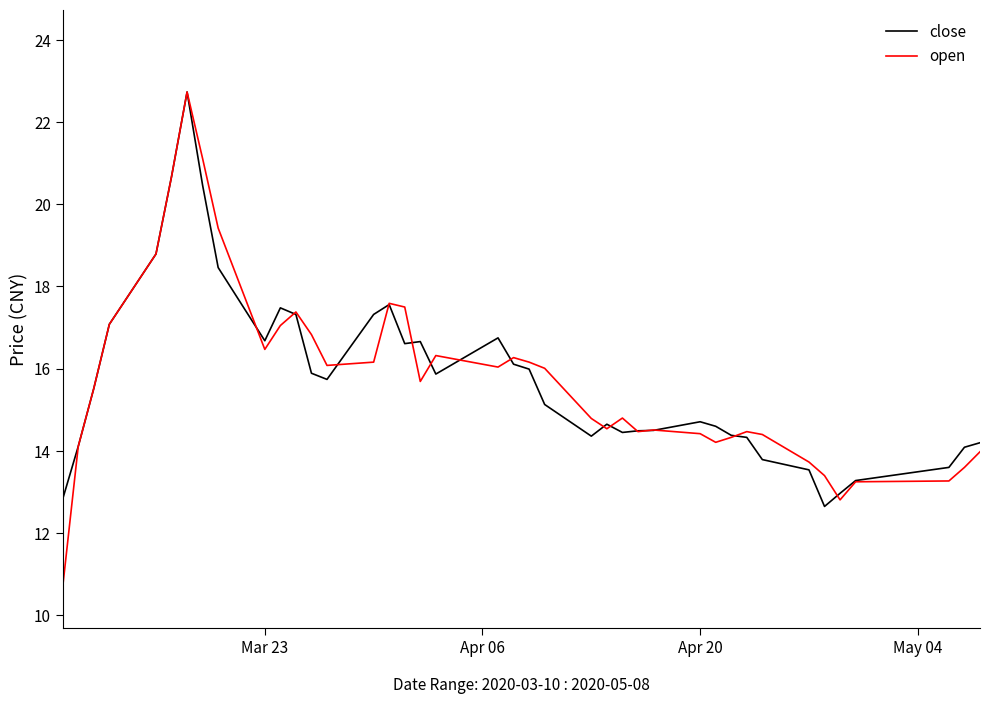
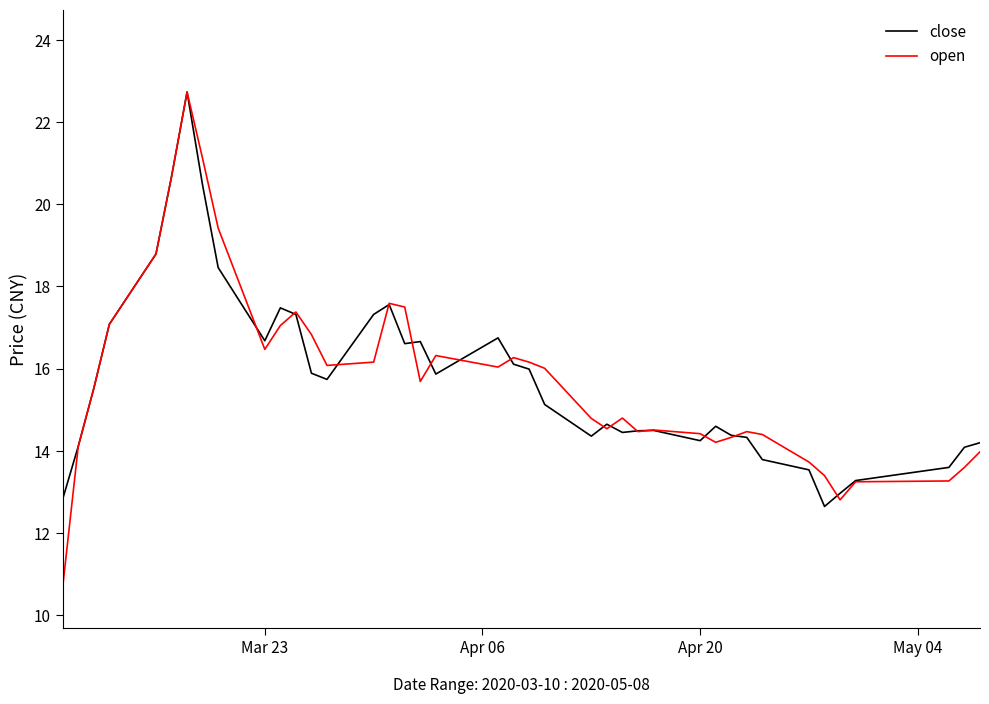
  {
    "close": {
      "Mar 23": 16.7,
-     "Apr 20": 14.7
+     "Apr 20": 14.3
    },
    "open": {
      "Mar 23": 16.5,
      "Apr 20": 14.4
    }
  }
